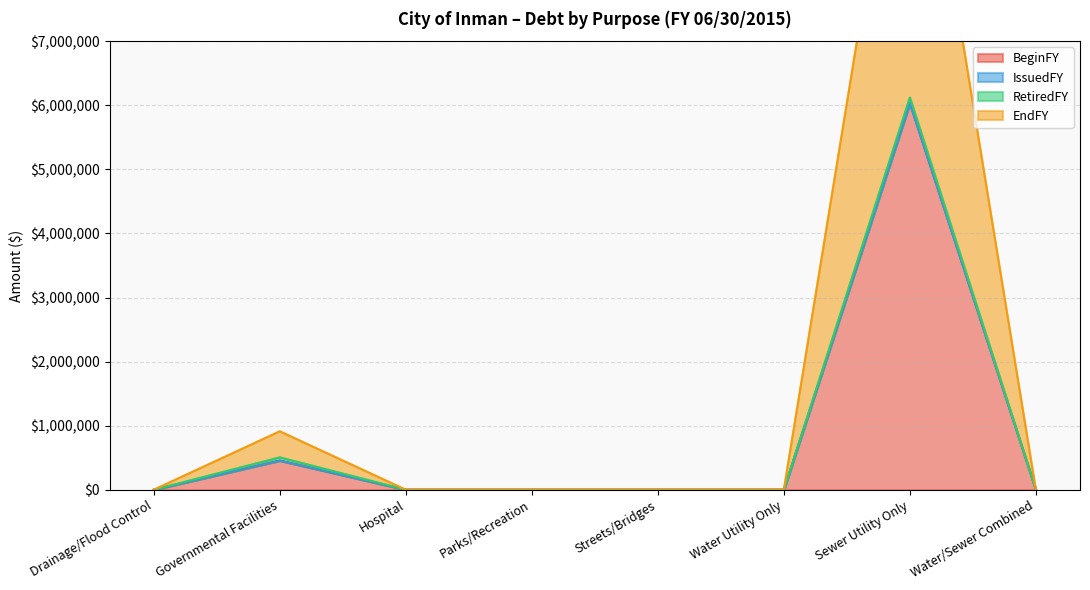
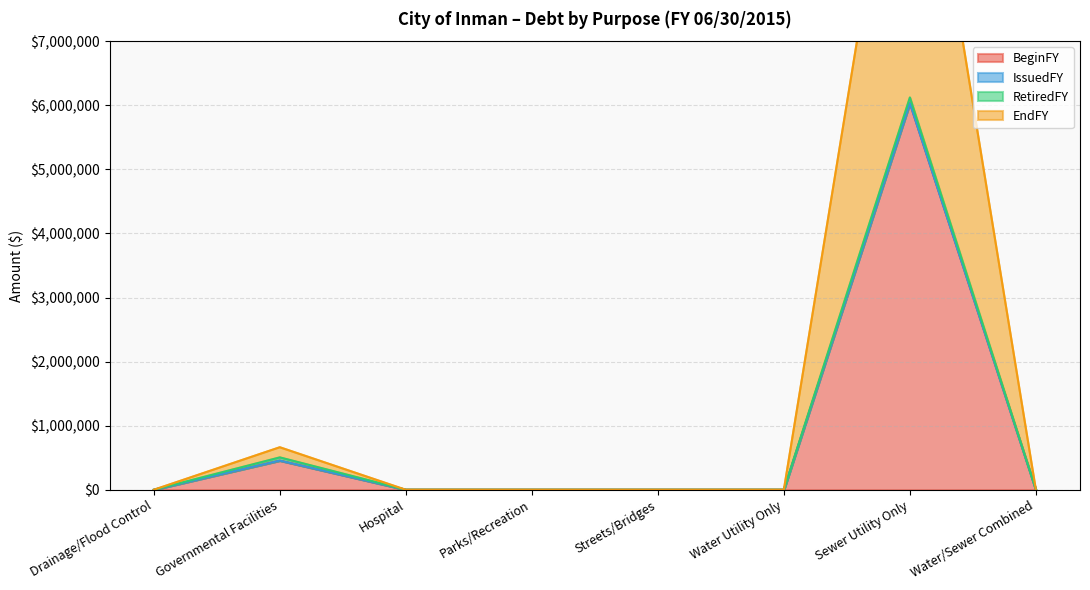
  {
    "IssuedFY": {
      "Governmental Facilities": "$500,000",
      "Sewer Utility Only": "$6,000,000"
    },
    "RetiredFY": {
      "Governmental Facilities": "$0",
      "Sewer Utility Only": "$100,000"
    },
    "EndFY": {
-     "Governmental Facilities": "$400,000"
+     "Governmental Facilities": "$200,000"
    }
  }
